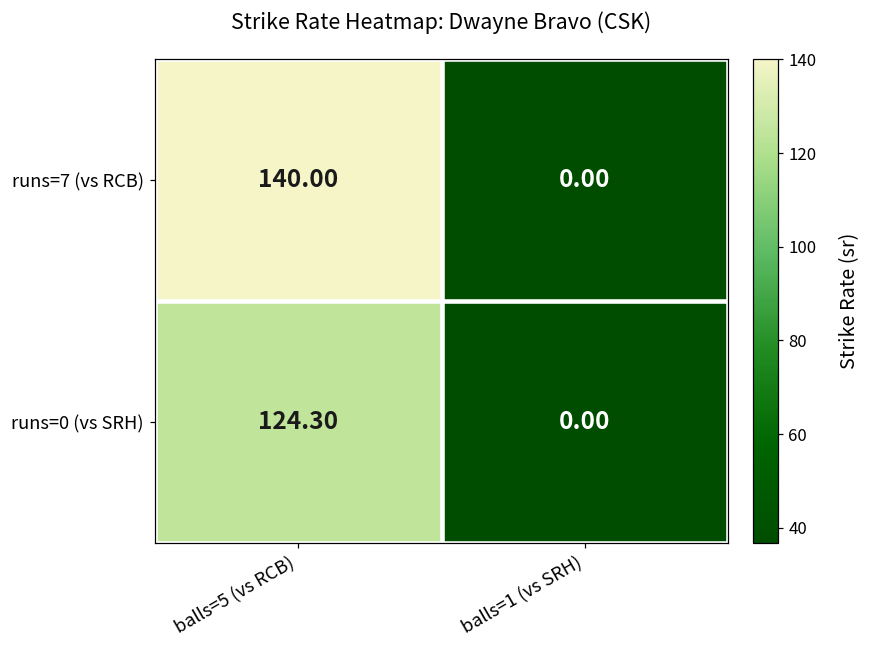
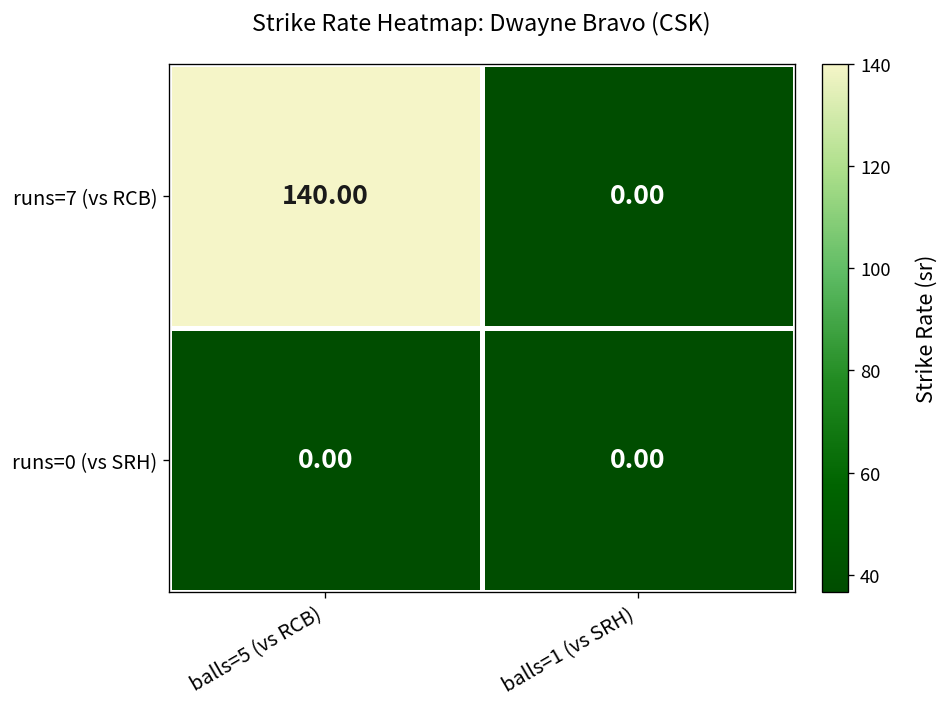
  {
    "runs=7 (vs RCB)": {
      "balls=5 (vs RCB)": 140.00,
      "balls=1 (vs SRH)": 0.00
    },
    "runs=0 (vs SRH)": {
-     "balls=5 (vs RCB)": 124.30,
+     "balls=5 (vs RCB)": 0.00,
      "balls=1 (vs SRH)": 0.00
    }
  }
